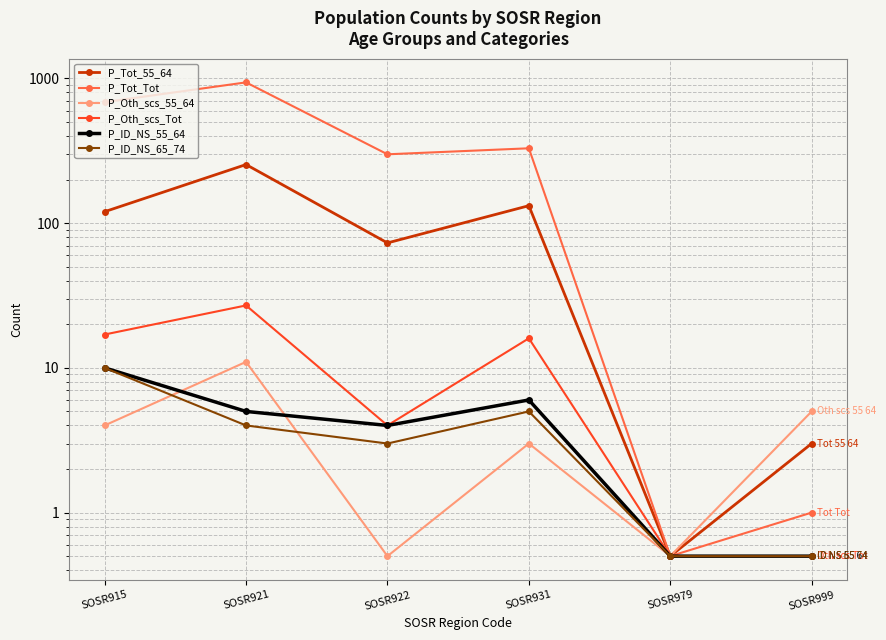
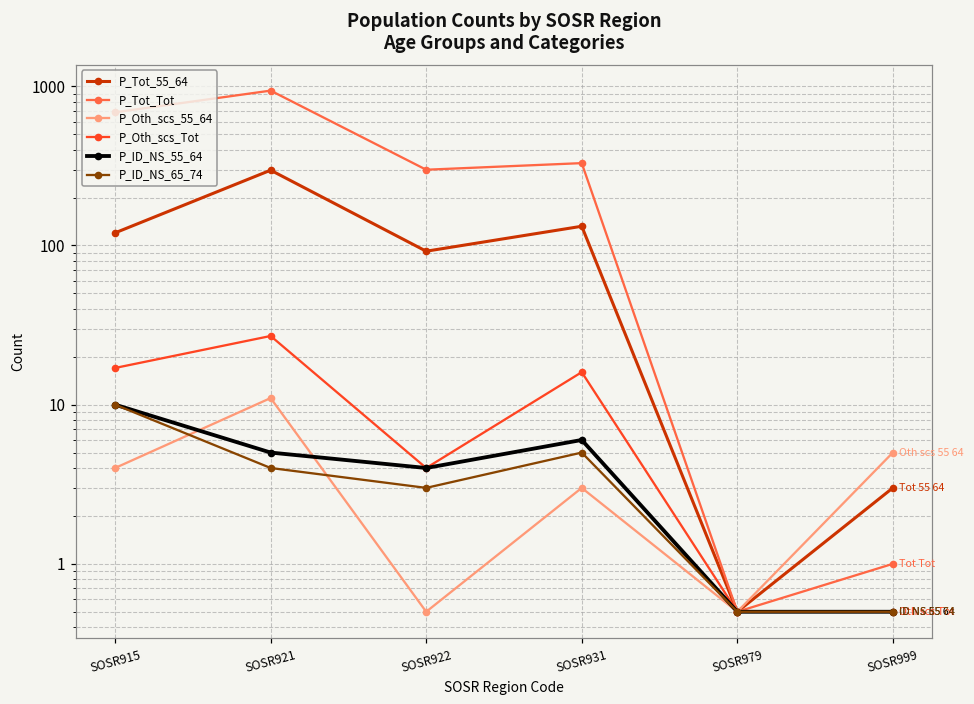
  {
    "P_Tot_55_64": {
      "SOSR915": 120,
-     "SOSR921": 250,
-     "SOSR922": 70,
+     "SOSR921": 300,
+     "SOSR922": 90,
      "SOSR931": 130
    },
    "P_Oth_scs_55_64": {
      "SOSR915": 4,
      "SOSR921": 11,
      "SOSR922": 0.50,
      "SOSR931": 3
    },
    "P_ID_NS_55_64": {
      "SOSR921": 5,
      "SOSR931": 6
    },
    "P_ID_NS_65_74": {
      "SOSR921": 4,
      "SOSR922": 3,
      "SOSR931": 5
    }
  }
